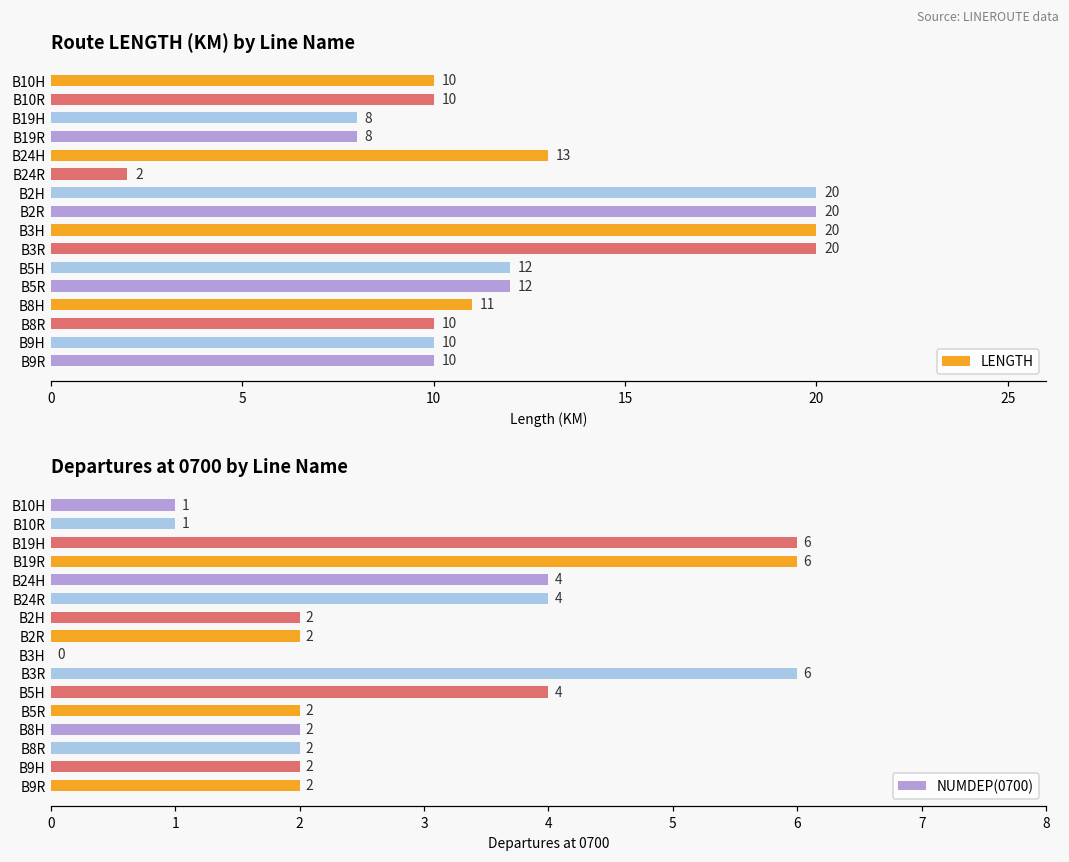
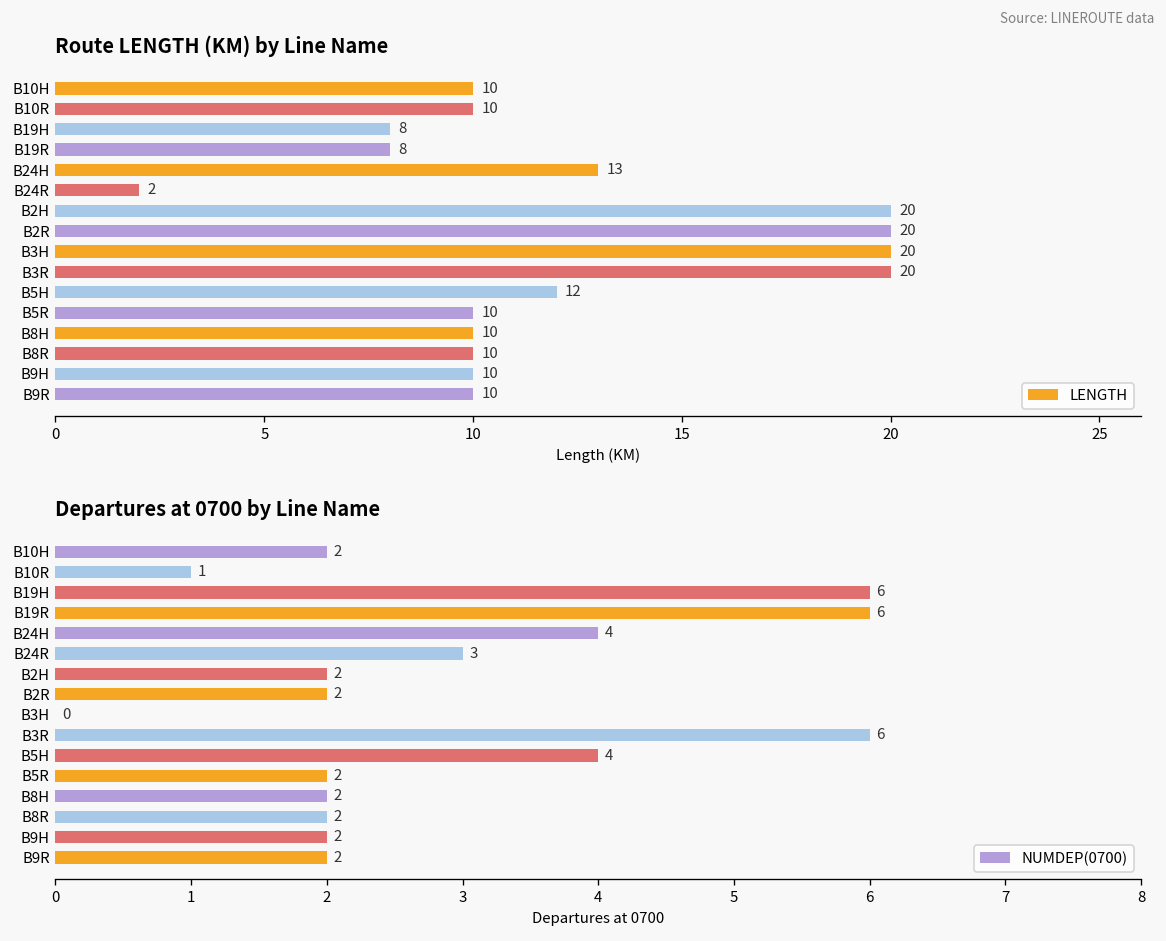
  {
    "Route LENGTH (KM) by Line Name": {
      "B10H": 10,
      "B10R": 10,
      "B19H": 8,
      "B19R": 8,
      "B24H": 13,
      "B24R": 2,
      "B2H": 20,
      "B2R": 20,
      "B3H": 20,
      "B3R": 20,
      "B5H": 12,
-     "B5R": 12,
-     "B8H": 11,
+     "B5R": 10,
+     "B8H": 10,
      "B8R": 10,
      "B9H": 10,
      "B9R": 10
    },
    "Departures at 0700 by Line Name": {
-     "B10H": 1,
+     "B10H": 2,
      "B10R": 1,
      "B19H": 6,
      "B19R": 6,
      "B24H": 4,
-     "B24R": 4,
+     "B24R": 3,
      "B2H": 2,
      "B2R": 2,
      "B3H": 0,
      "B3R": 6,
      "B5H": 4,
      "B5R": 2,
      "B8H": 2,
      "B8R": 2,
      "B9H": 2,
      "B9R": 2
    }
  }
